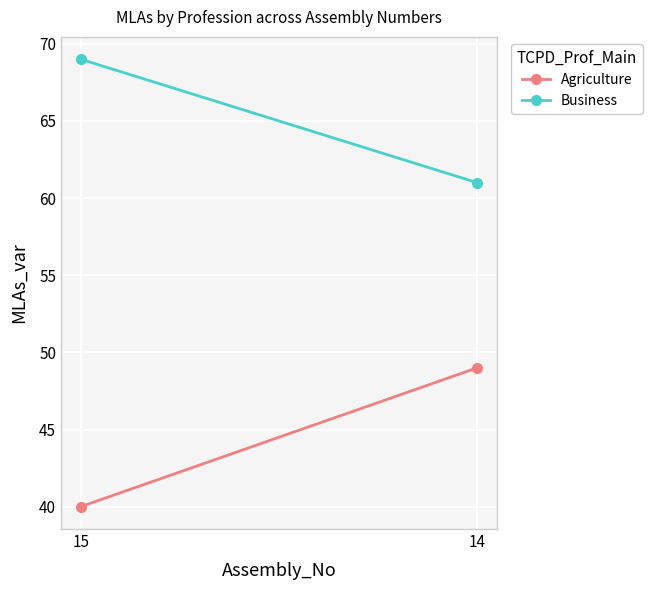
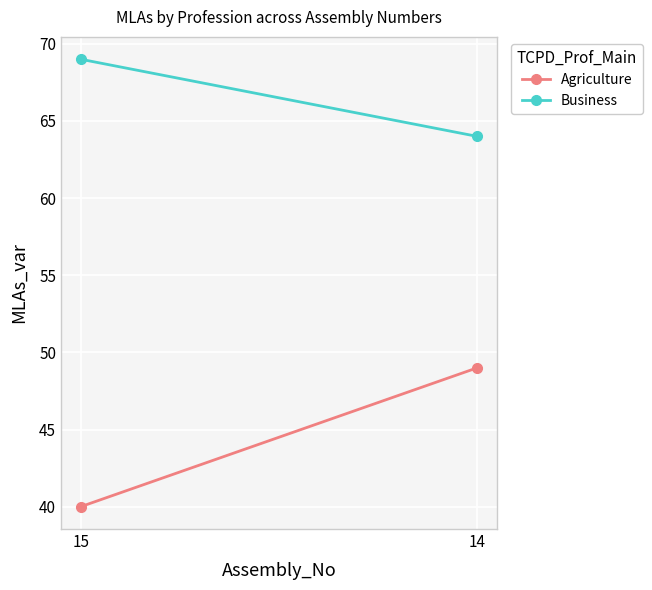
  {
    "Agriculture": {
      "15": 40,
      "14": 49
    },
    "Business": {
      "15": 69,
-     "14": 61
+     "14": 64
    }
  }
